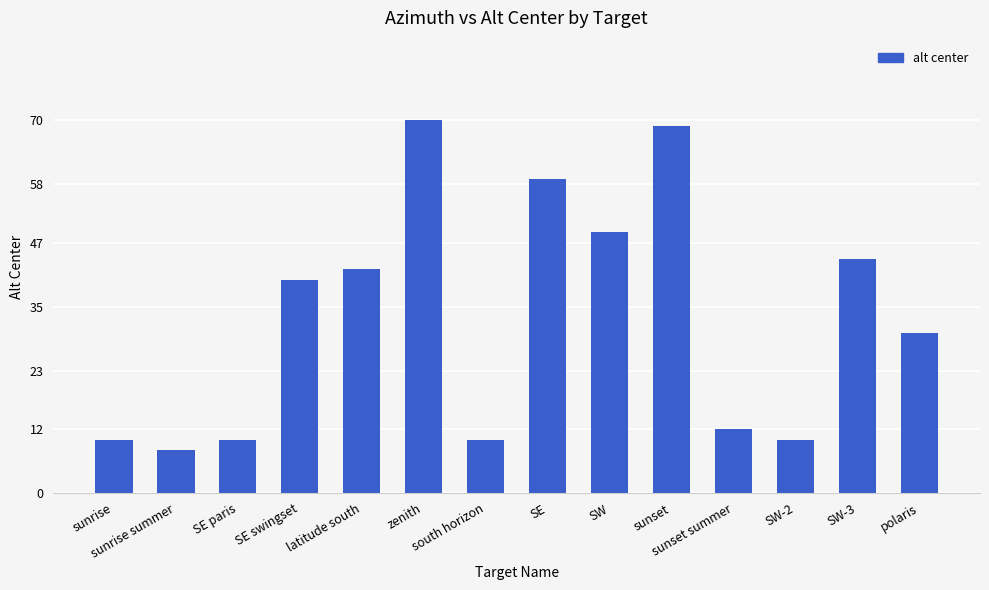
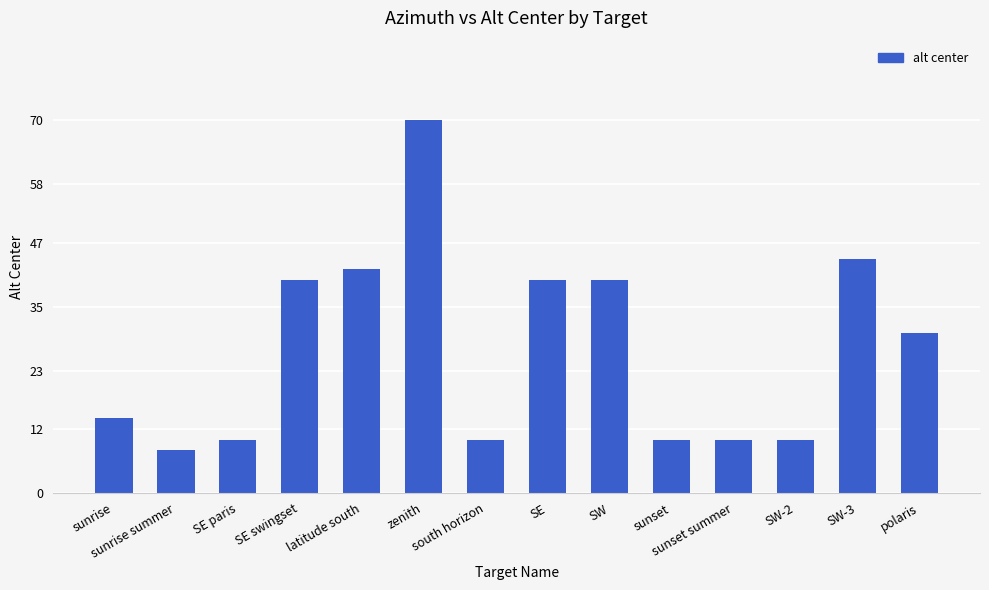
  {
-   "sunrise": 10,
+   "sunrise": 14,
    "sunrise summer": 8,
    "SE paris": 10,
    "SE swingset": 40,
    "latitude south": 42,
    "zenith": 70,
    "south horizon": 10,
-   "SE": 59,
-   "SW": 49,
-   "sunset": 69,
-   "sunset summer": 12,
+   "SE": 40,
+   "SW": 40,
+   "sunset": 10,
+   "sunset summer": 10,
    "SW-2": 10,
    "SW-3": 44,
    "polaris": 30
  }
